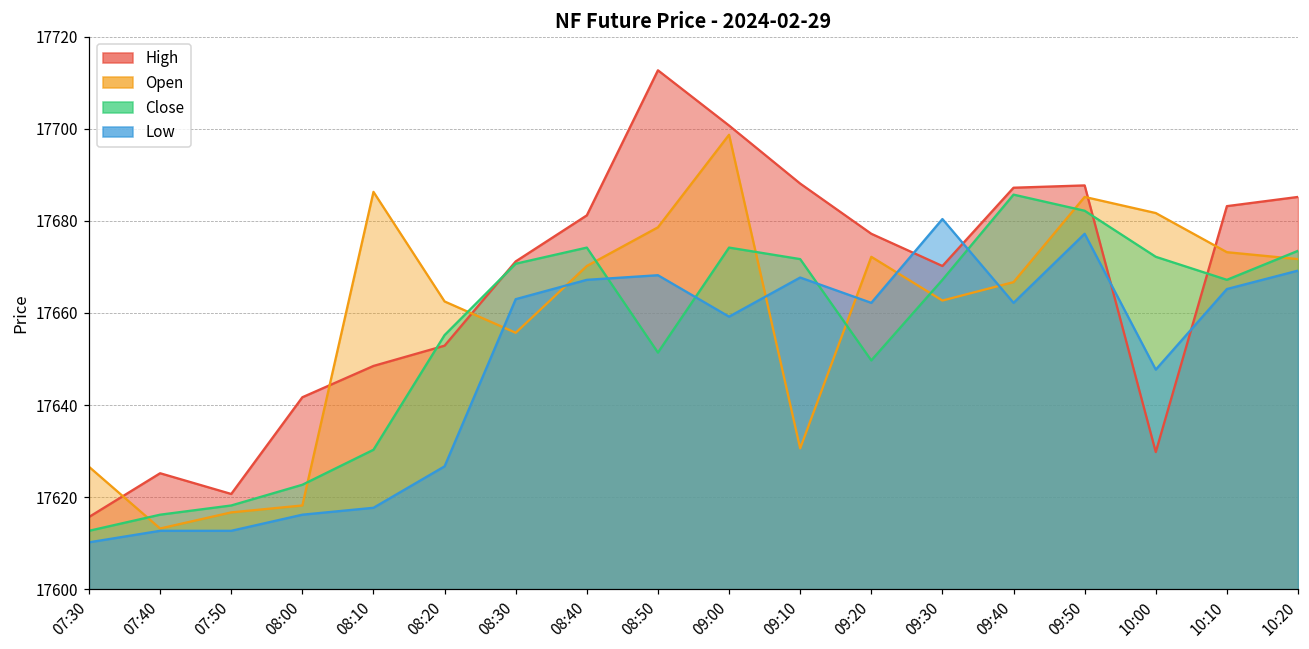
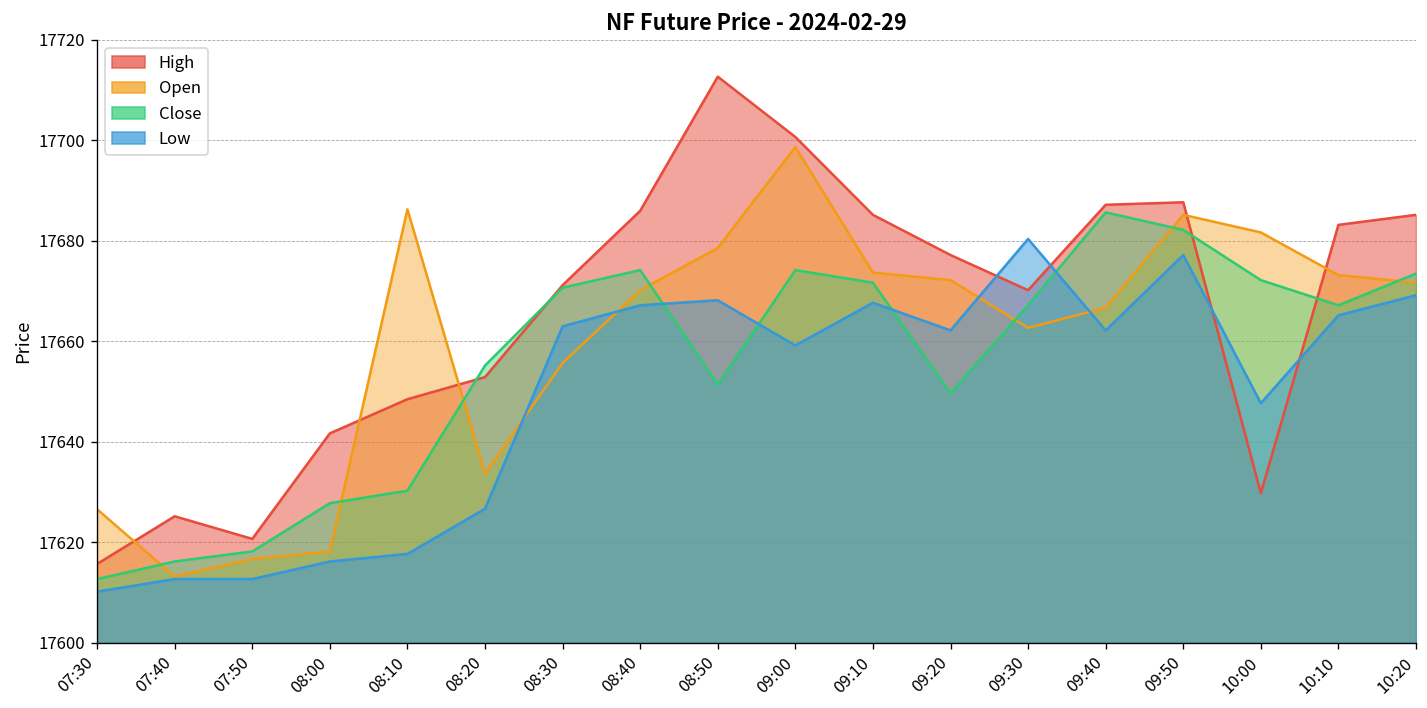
  {
    "High": {
      "07:30": 17616,
      "07:40": 17625,
      "07:50": 17621,
      "08:00": 17642,
      "08:10": 17649,
      "08:20": 17653,
-     "08:40": 17681,
+     "08:40": 17686,
      "08:50": 17713,
      "09:00": 17701,
-     "09:10": 17688,
+     "09:10": 17685,
      "09:20": 17677,
      "09:30": 17670,
      "09:40": 17687,
      "09:50": 17688,
      "10:00": 17630,
      "10:10": 17683,
      "10:20": 17685
    },
    "Open": {
      "07:30": 17627,
      "07:50": 17617,
      "08:00": 17618,
      "08:10": 17686,
-     "08:20": 17663,
+     "08:20": 17634,
      "08:30": 17656,
      "08:40": 17670,
      "08:50": 17679,
      "09:00": 17699,
-     "09:10": 17631,
+     "09:10": 17674,
      "09:20": 17672,
      "09:30": 17663,
      "09:40": 17667,
      "09:50": 17685,
      "10:00": 17682,
      "10:10": 17673,
      "10:20": 17672
    },
    "Close": {
      "07:30": 17613,
      "07:40": 17616,
      "07:50": 17618,
-     "08:00": 17623,
+     "08:00": 17628,
      "08:10": 17630,
      "08:20": 17655,
      "08:40": 17674,
      "08:50": 17651,
      "09:00": 17674,
      "09:10": 17672,
      "09:20": 17650,
      "09:30": 17667,
      "09:40": 17686,
      "09:50": 17682,
      "10:00": 17672,
      "10:10": 17667,
      "10:20": 17674
    },
    "Low": {
      "07:30": 17610,
      "07:50": 17613,
      "08:00": 17616,
      "08:10": 17618,
      "08:20": 17627,
      "08:30": 17663,
      "08:40": 17667,
      "08:50": 17668,
      "09:00": 17659,
      "09:10": 17668,
      "09:20": 17662,
      "09:30": 17680,
      "09:40": 17662,
      "09:50": 17677,
      "10:00": 17648,
      "10:10": 17665,
      "10:20": 17669
    }
  }
